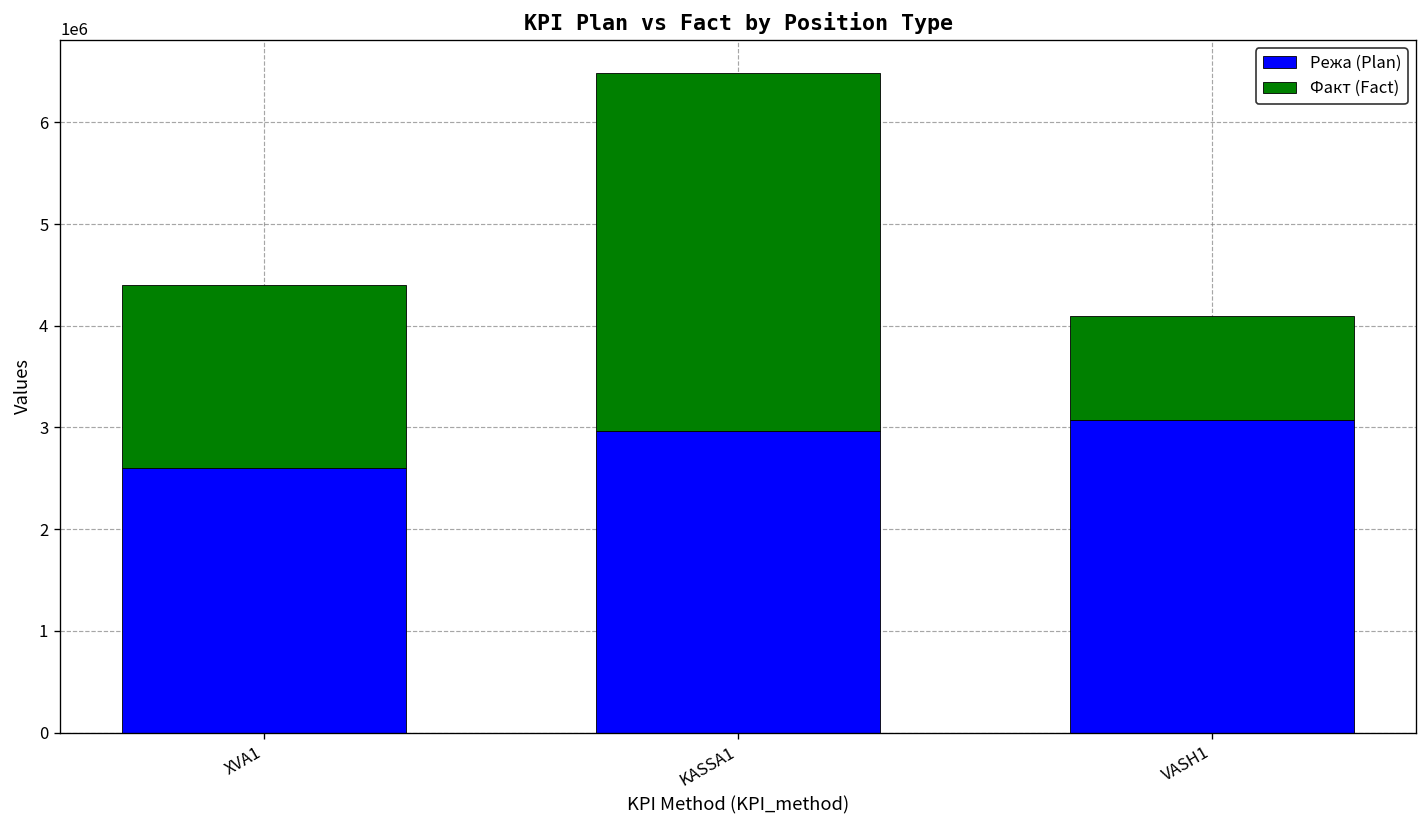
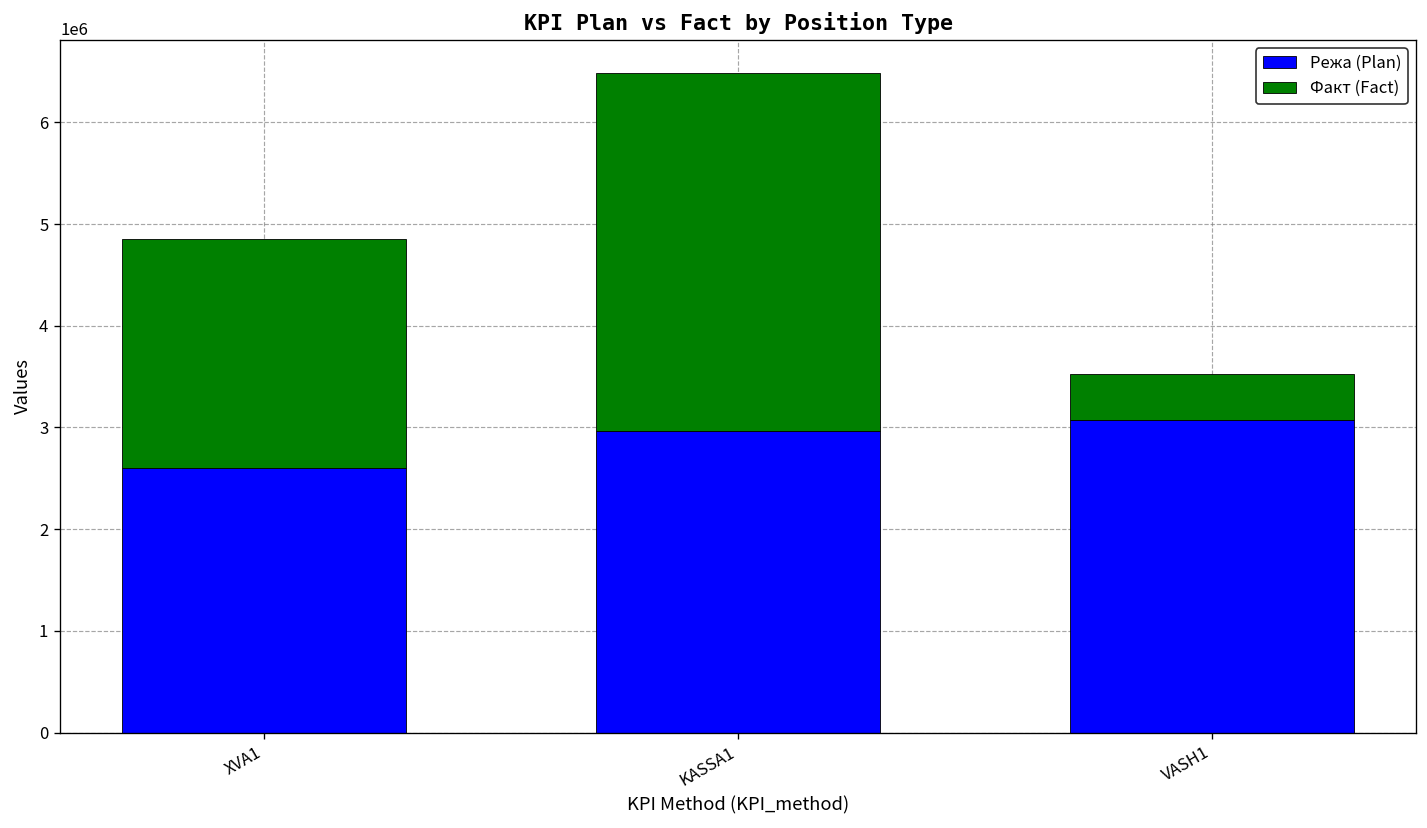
  {
    "Режа (Plan)": {
      "XVA1": 2600000,
      "KASSA1": 3000000,
      "VASH1": 3100000
    },
    "Факт (Fact)": {
-     "XVA1": 1800000,
+     "XVA1": 2300000,
      "KASSA1": 3500000,
-     "VASH1": 1000000
+     "VASH1": 400000
    }
  }
